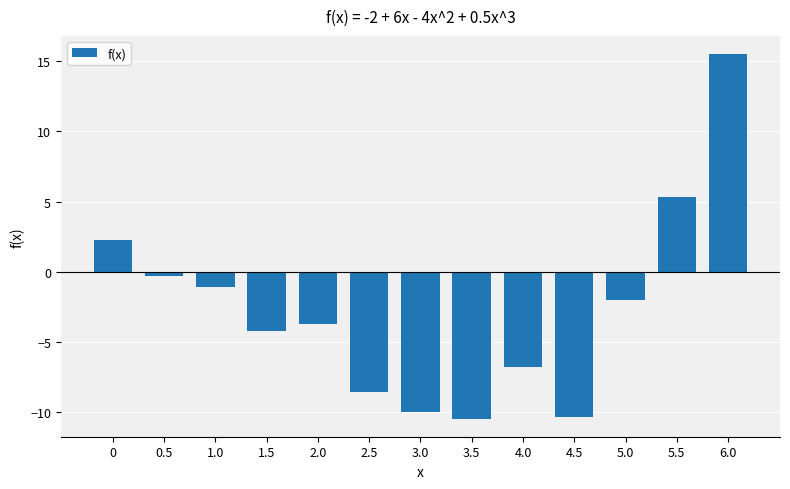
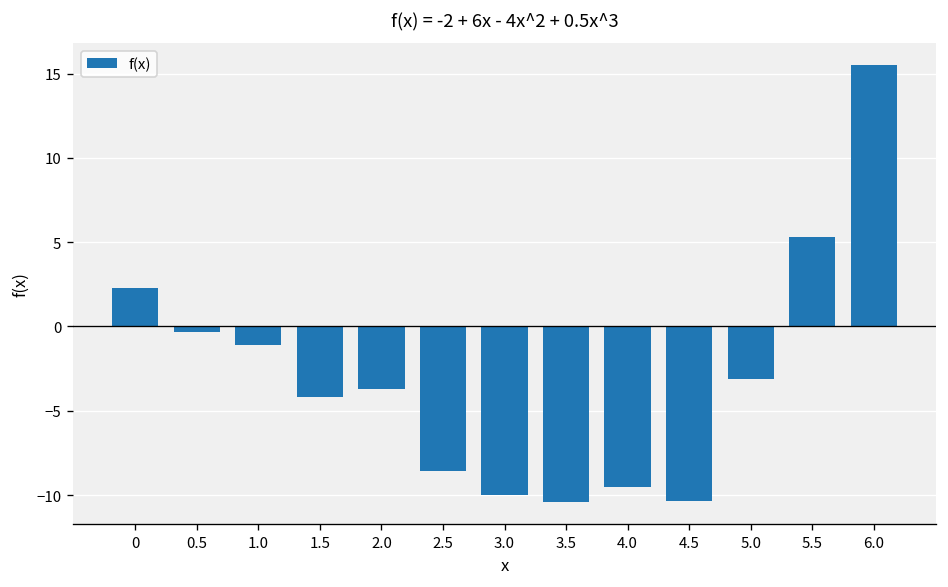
  {
    "0": 2.3,
    "0.5": -0.3,
    "1.0": -1.1,
    "1.5": -4.2,
    "2.0": -3.7,
    "2.5": -8.6,
    "3.0": -10.0,
    "3.5": -10.4,
-   "4.0": -6.8,
+   "4.0": -9.5,
    "4.5": -10.3,
-   "5.0": -2.0,
+   "5.0": -3.1,
    "5.5": 5.3,
    "6.0": 15.5
  }
